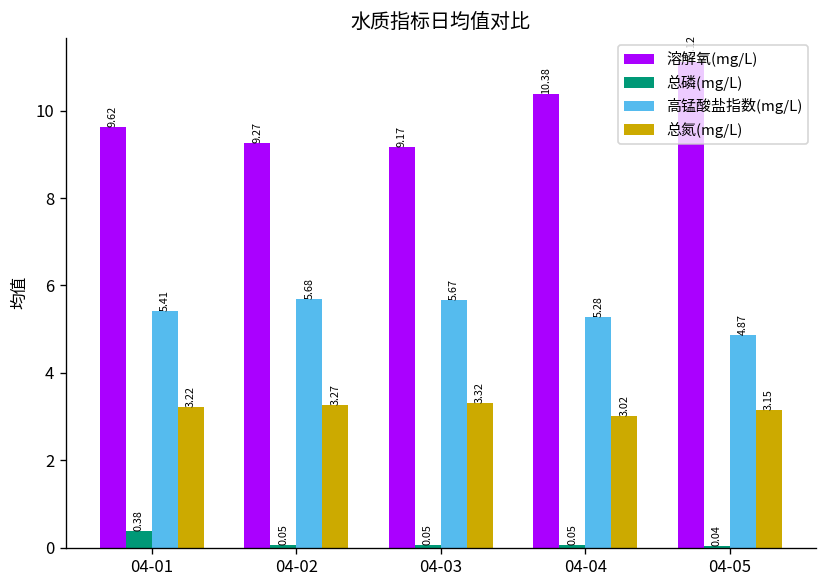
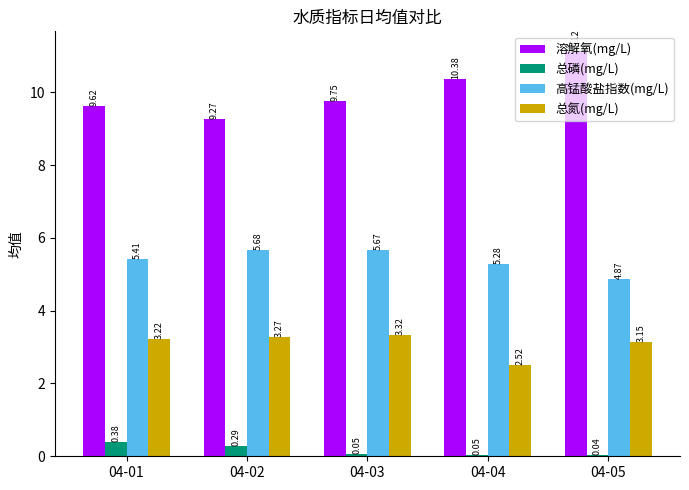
  {
    "溶解氧(mg/L)": {
      "04-01": 9.62,
      "04-02": 9.27,
-     "04-03": 9.17,
+     "04-03": 9.75,
      "04-04": 10.38
    },
    "总磷(mg/L)": {
      "04-01": 0.38,
-     "04-02": 0.05,
+     "04-02": 0.29,
      "04-03": 0.05,
      "04-04": 0.05,
      "04-05": 0.04
    },
    "高锰酸盐指数(mg/L)": {
      "04-01": 5.41,
      "04-02": 5.68,
      "04-03": 5.67,
      "04-04": 5.28,
      "04-05": 4.87
    },
    "总氮(mg/L)": {
      "04-01": 3.22,
      "04-02": 3.27,
      "04-03": 3.32,
-     "04-04": 3.02,
+     "04-04": 2.52,
      "04-05": 3.15
    }
  }
